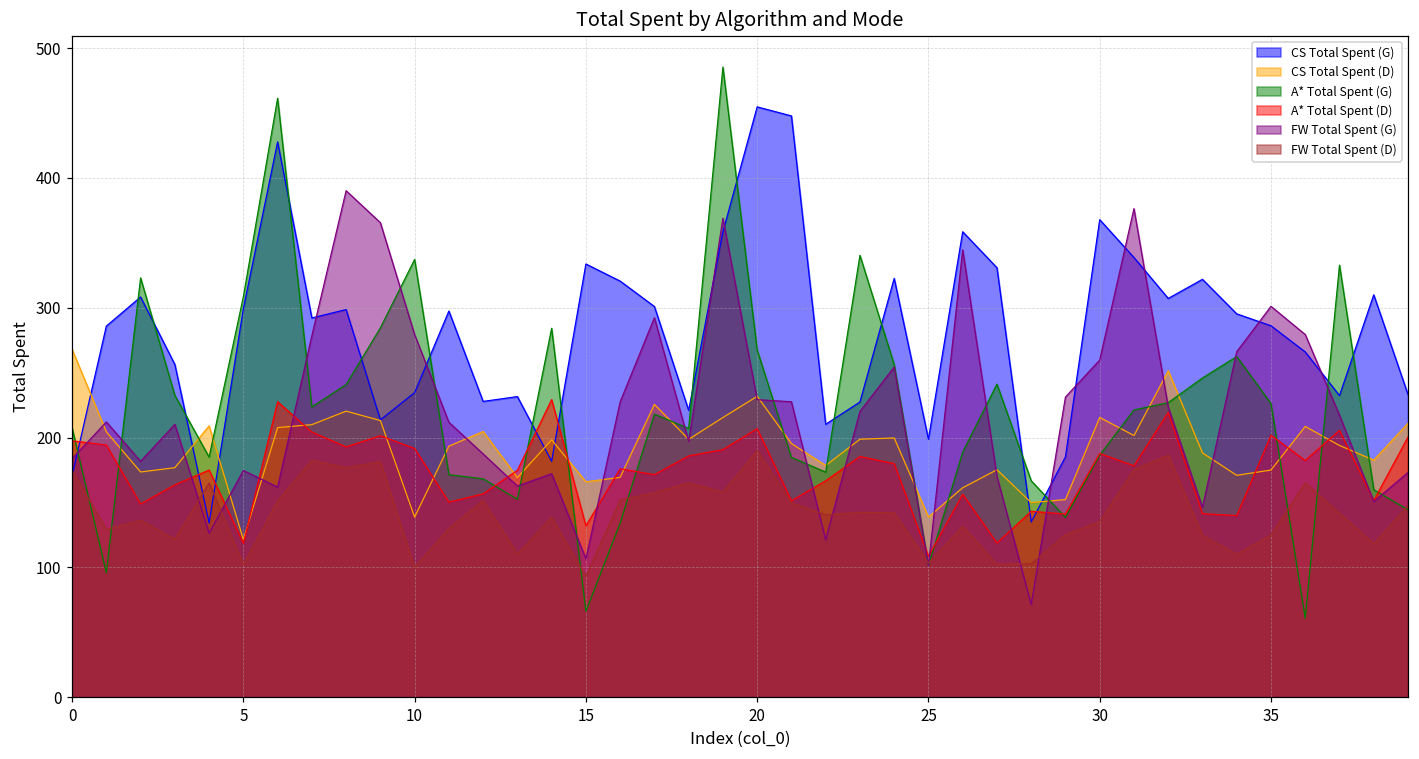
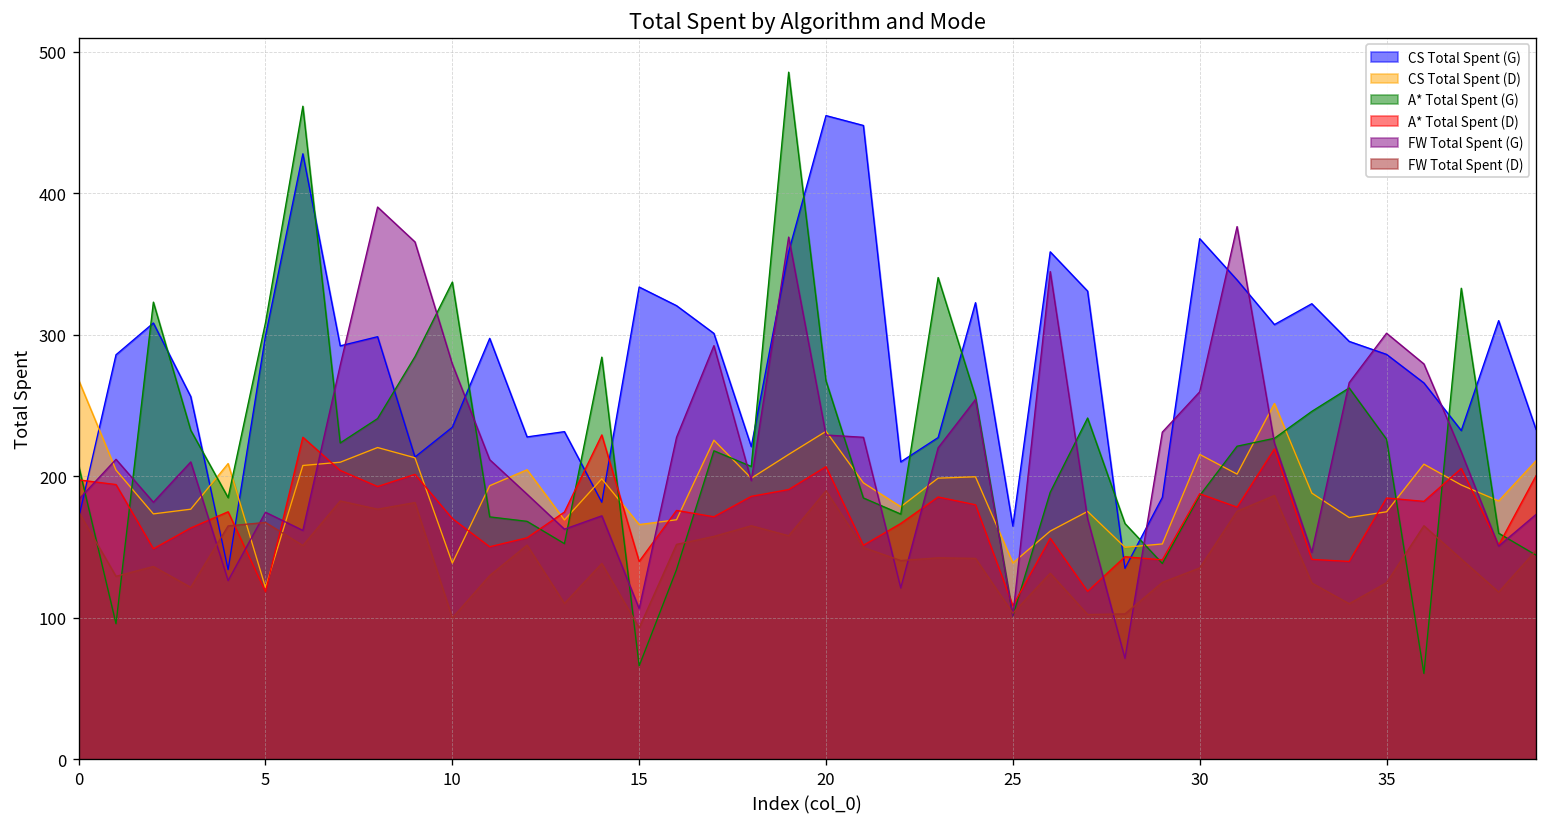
  {
    "CS Total Spent (G)": {
      "0": 170,
      "5": 299,
      "10": 235,
      "15": 334,
      "20": 455,
-     "25": 199,
+     "25": 165,
      "30": 368,
      "35": 286
    },
    "CS Total Spent (D)": {
      "0": 268,
      "5": 121,
      "10": 139,
      "15": 166,
      "20": 232,
      "25": 139,
      "30": 215,
      "35": 175
    },
    "A* Total Spent (G)": {
      "0": 207,
      "5": 308,
      "10": 337,
      "15": 66,
      "20": 267,
      "35": 226
    },
    "A* Total Spent (D)": {
      "0": 197,
      "5": 118,
-     "10": 192,
-     "15": 132,
+     "10": 170,
+     "15": 140,
      "20": 207,
      "25": 109,
-     "35": 202
+     "35": 185
    },
    "FW Total Spent (G)": {
      "0": 184,
      "5": 175,
      "10": 279,
      "15": 107,
      "20": 229,
      "30": 260,
      "35": 301
    },
    "FW Total Spent (D)": {
      "0": 175,
-     "5": 102,
+     "5": 167,
      "10": 100,
      "15": 93,
      "20": 190,
      "30": 135,
      "35": 125
    }
  }
